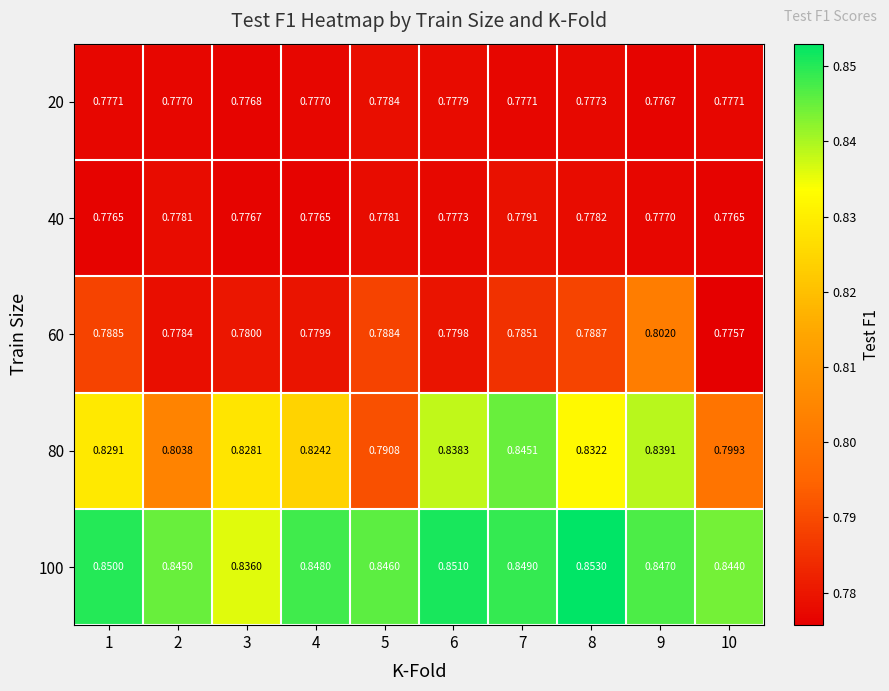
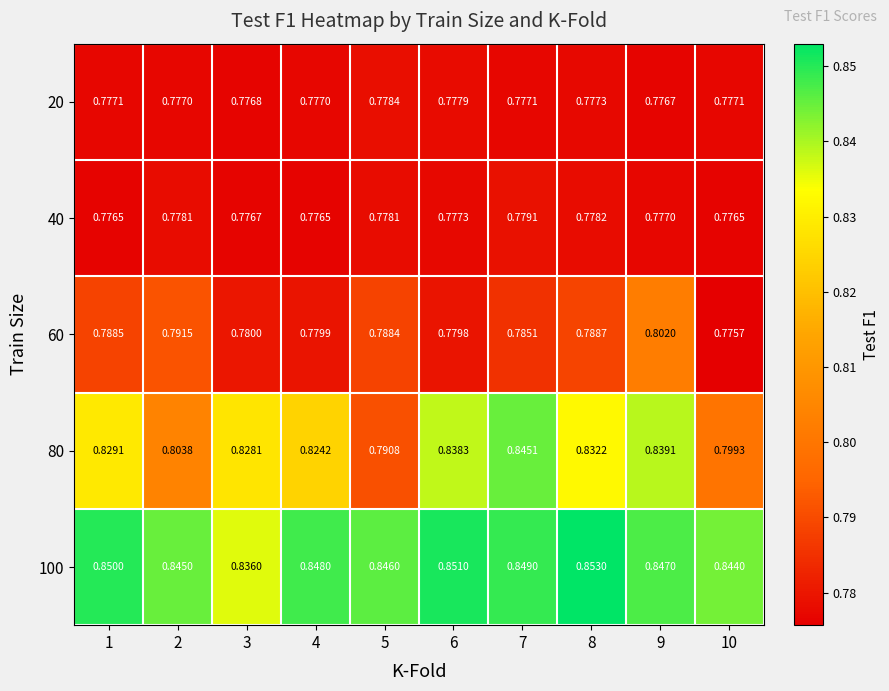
  {
    "20": {
      "1": 0.7771,
      "2": 0.7770,
      "3": 0.7768,
      "4": 0.7770,
      "5": 0.7784,
      "6": 0.7779,
      "7": 0.7771,
      "8": 0.7773,
      "9": 0.7767,
      "10": 0.7771
    },
    "40": {
      "1": 0.7765,
      "2": 0.7781,
      "3": 0.7767,
      "4": 0.7765,
      "5": 0.7781,
      "6": 0.7773,
      "7": 0.7791,
      "8": 0.7782,
      "9": 0.7770,
      "10": 0.7765
    },
    "60": {
      "1": 0.7885,
-     "2": 0.7784,
+     "2": 0.7915,
      "3": 0.7800,
      "4": 0.7799,
      "5": 0.7884,
      "6": 0.7798,
      "7": 0.7851,
      "8": 0.7887,
      "9": 0.8020,
      "10": 0.7757
    },
    "80": {
      "1": 0.8291,
      "2": 0.8038,
      "3": 0.8281,
      "4": 0.8242,
      "5": 0.7908,
      "6": 0.8383,
      "7": 0.8451,
      "8": 0.8322,
      "9": 0.8391,
      "10": 0.7993
    },
    "100": {
      "1": 0.8500,
      "2": 0.8450,
      "3": 0.8360,
      "4": 0.8480,
      "5": 0.8460,
      "6": 0.8510,
      "7": 0.8490,
      "8": 0.8530,
      "9": 0.8470,
      "10": 0.8440
    }
  }
